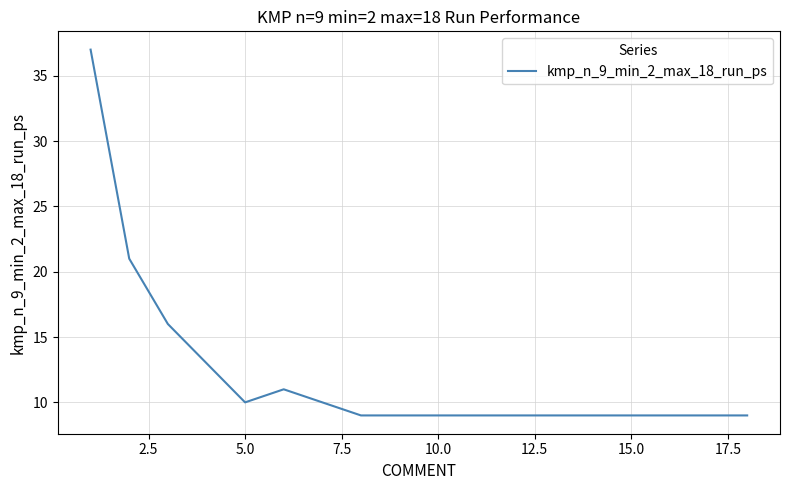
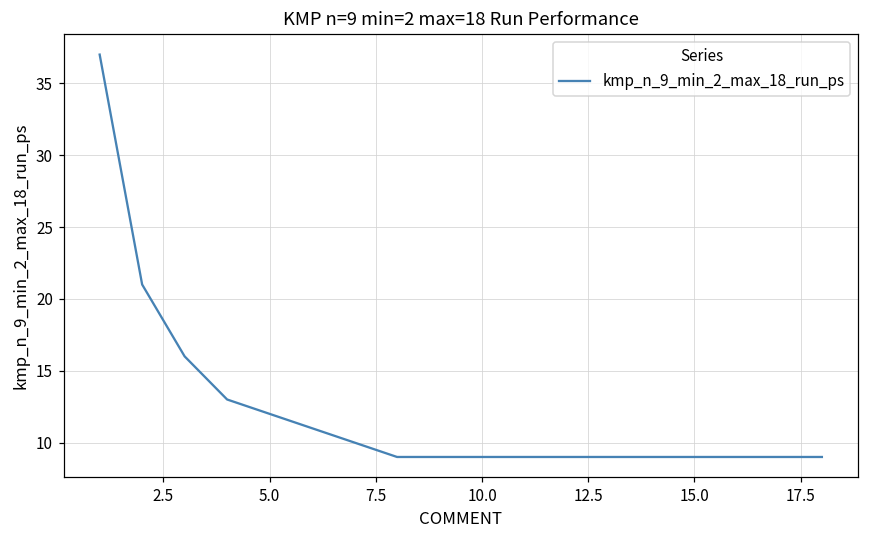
  {
-   "5.0": 10,
+   "5.0": 12,
    "10.0": 9,
    "15.0": 9
  }
